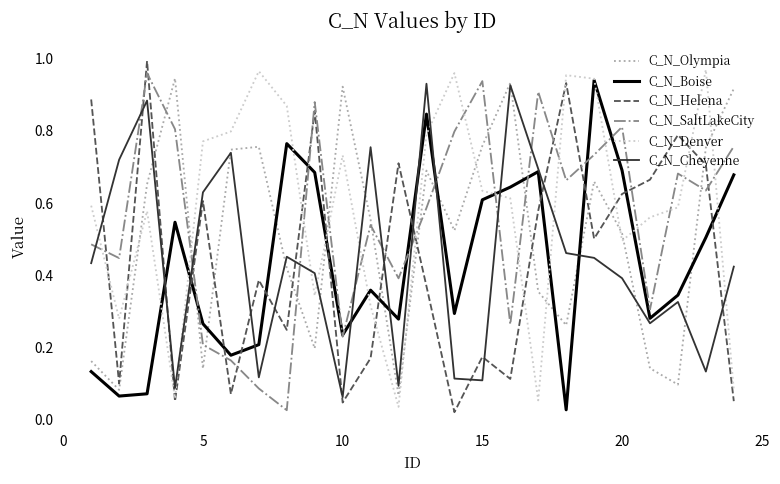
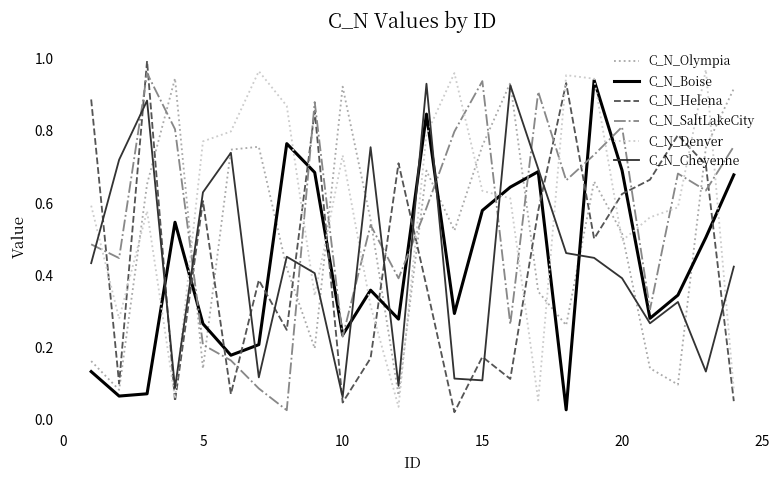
  {
    "C_N_Boise": {
      "5": 0.27,
-     "15": 0.61,
+     "15": 0.58,
      "20": 0.69
    }
  }
